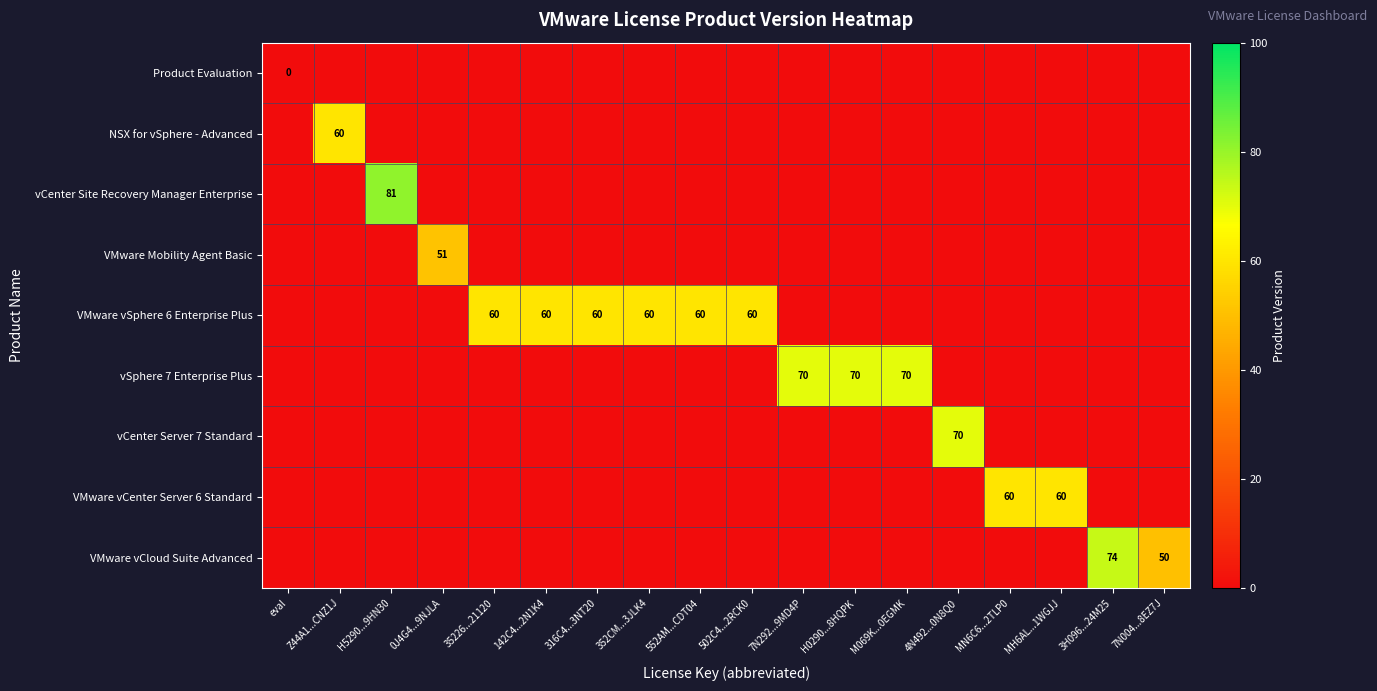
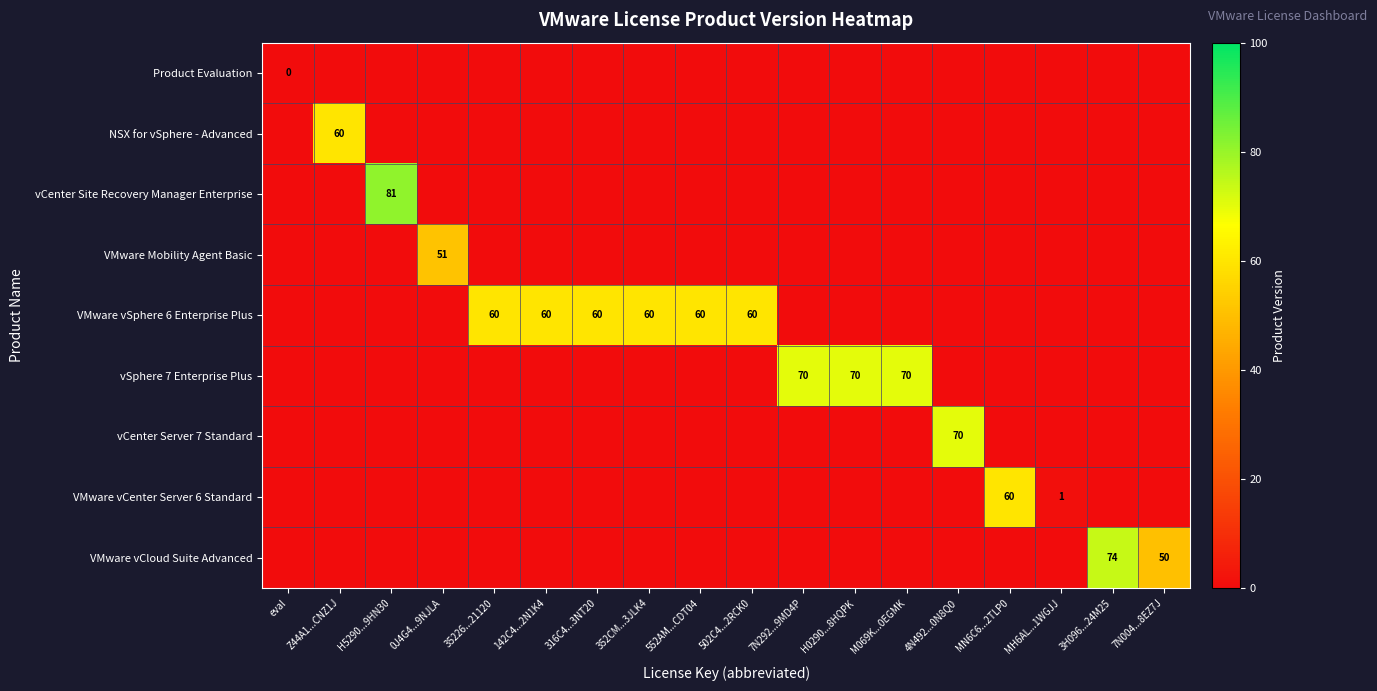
  {
    "Product Evaluation": {
      "eval": 0
    },
    "NSX for vSphere - Advanced": {
      "Z44A1...CNZ1J": 60
    },
    "vCenter Site Recovery Manager Enterprise": {
      "H5290...9HN30": 81
    },
    "VMware Mobility Agent Basic": {
      "0J4G4...9NJLA": 51
    },
    "VMware vSphere 6 Enterprise Plus": {
      "35226...21120": 60,
      "142C4...2N1K4": 60,
      "316C4...3NT20": 60,
      "352CM...3JLK4": 60,
      "552AM...CDT04": 60,
      "502C4...2RCK0": 60
    },
    "vSphere 7 Enterprise Plus": {
      "7N292...9MD4P": 70,
      "H0290...8HQPK": 70,
      "M069K...0EGMK": 70
    },
    "vCenter Server 7 Standard": {
      "4N492...0N8Q0": 70
    },
    "VMware vCenter Server 6 Standard": {
      "MN6C6...2TLP0": 60,
-     "MH6AL...1WGJJ": 60
+     "MH6AL...1WGJJ": 1
    },
    "VMware vCloud Suite Advanced": {
      "3H096...24M25": 74,
      "7N004...8EZ7J": 50
    }
  }
